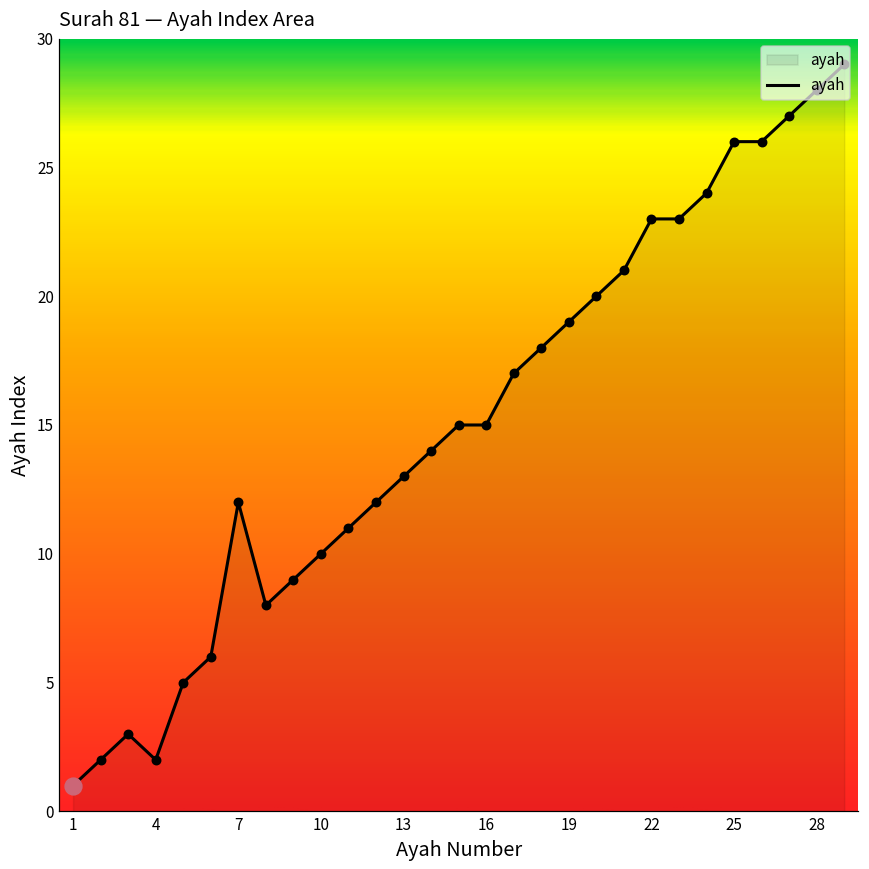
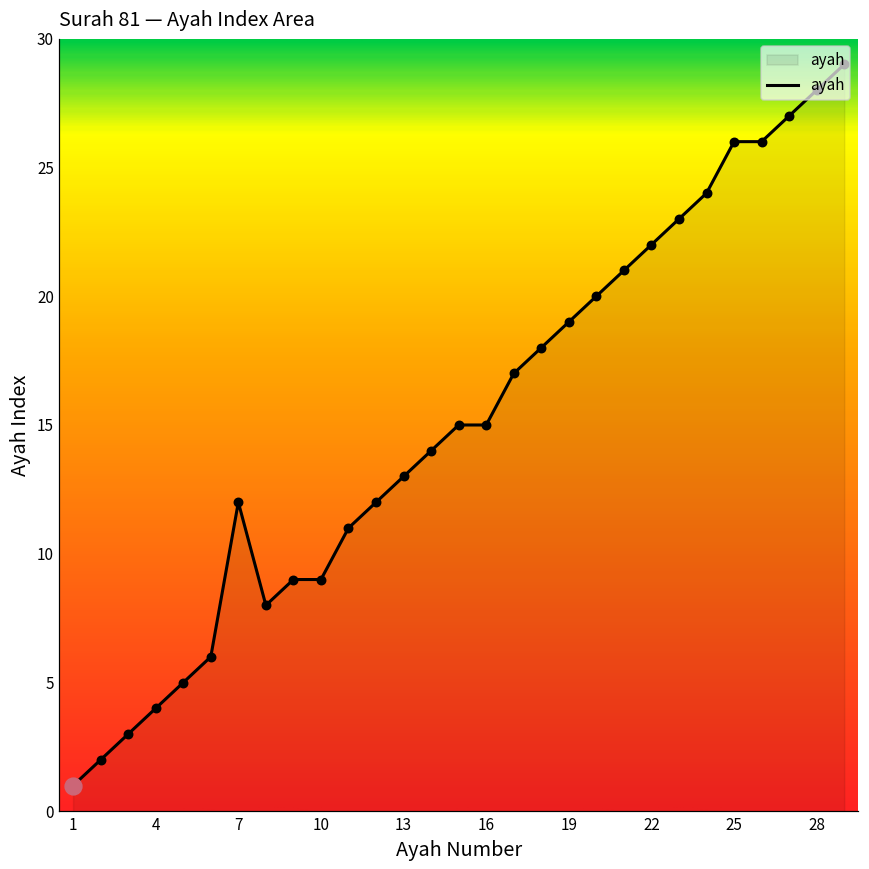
  {
    "ayah": {
-     "4": 2,
+     "4": 4,
      "7": 12,
-     "10": 10,
+     "10": 9,
      "13": 13,
      "16": 15,
      "19": 19,
-     "22": 23,
+     "22": 22,
      "25": 26
    }
  }
